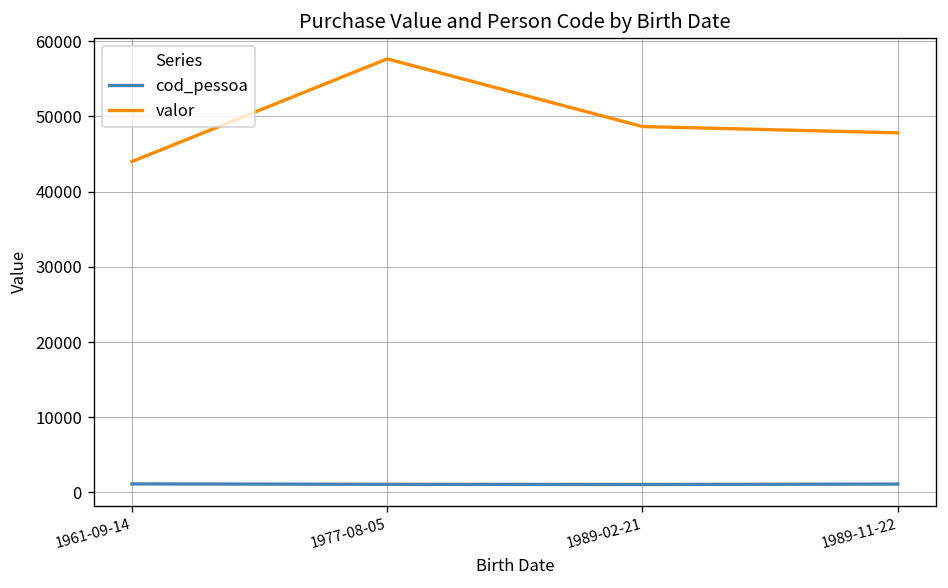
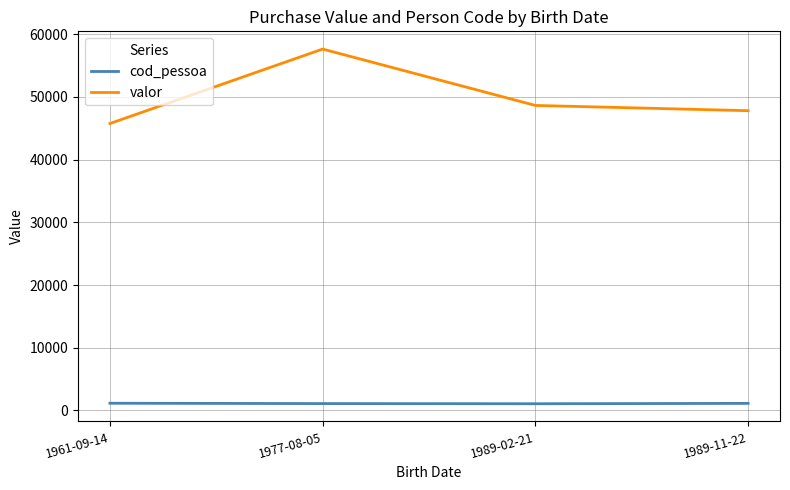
  {
    "cod_pessoa": {
      "1961-09-14": 1000,
      "1977-08-05": 1000,
      "1989-02-21": 1000,
      "1989-11-22": 1000
    },
    "valor": {
-     "1961-09-14": 44000,
+     "1961-09-14": 46000,
      "1977-08-05": 58000,
      "1989-02-21": 49000,
      "1989-11-22": 48000
    }
  }
